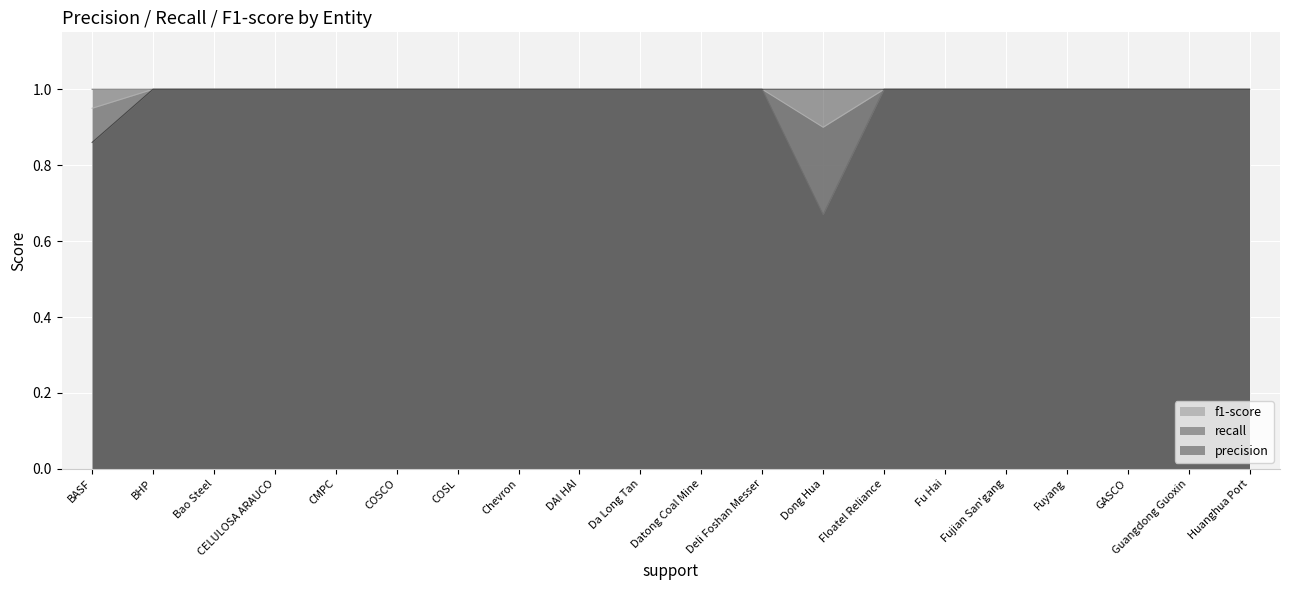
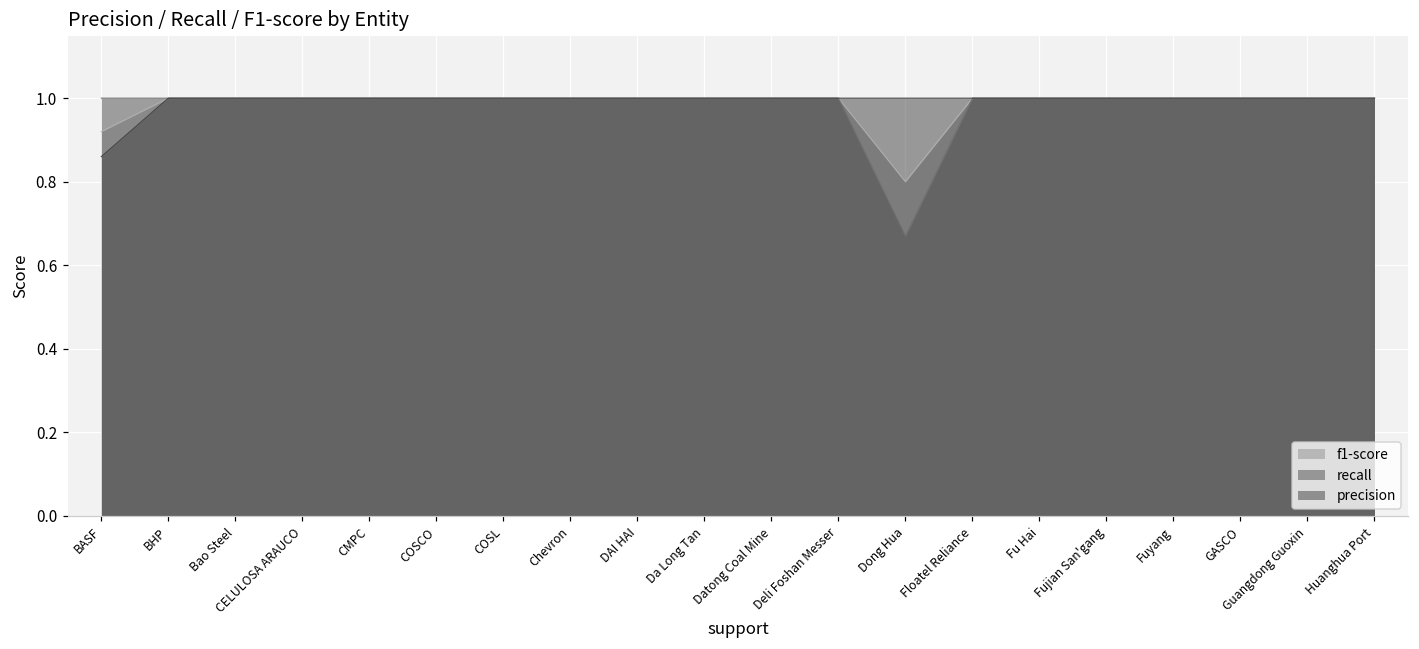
  {
    "f1-score": {
-     "BASF": 0.95,
-     "Dong Hua": 0.9
+     "BASF": 0.92,
+     "Dong Hua": 0.8
    }
  }
